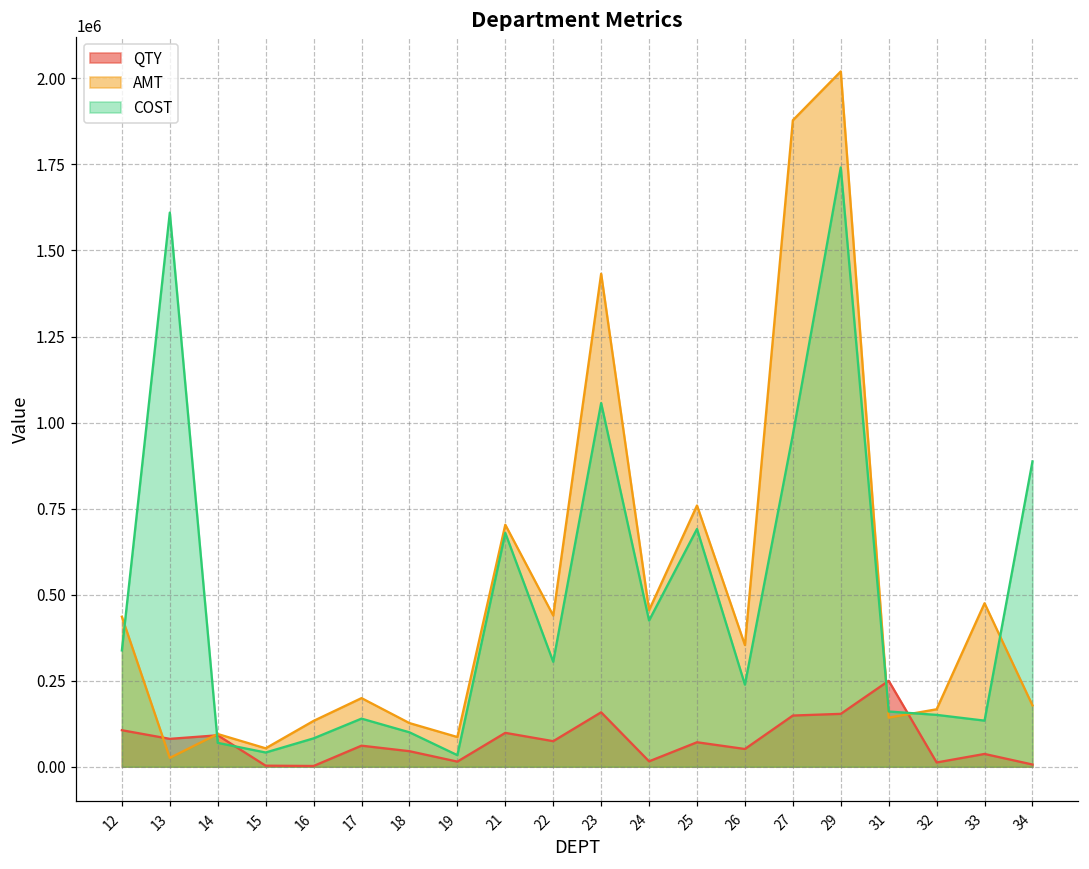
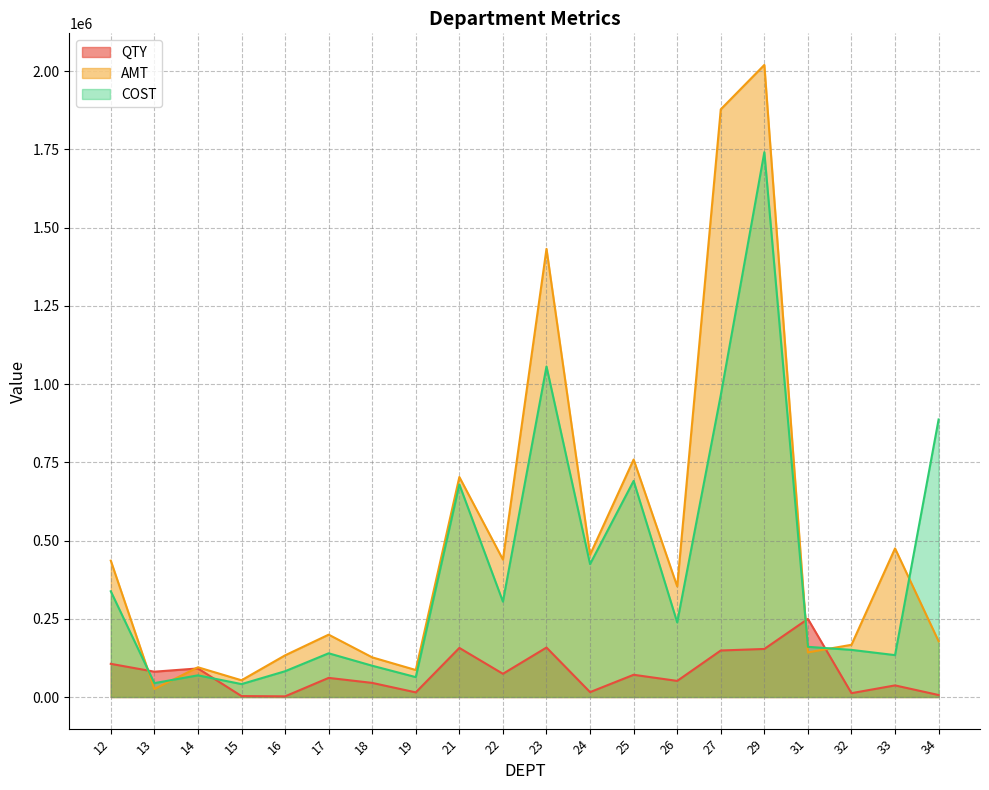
  {
    "QTY": {
      "12": 110000,
      "13": 80000,
      "15": 0,
      "16": 0,
      "17": 60000,
      "18": 50000,
      "19": 10000,
-     "21": 100000,
+     "21": 160000,
      "22": 70000,
      "23": 160000,
      "24": 20000,
      "25": 70000,
      "26": 50000,
      "27": 150000,
      "29": 150000,
      "31": 250000,
      "32": 10000,
      "33": 40000,
      "34": 10000
    },
    "AMT": {
      "12": 440000,
      "13": 30000,
      "15": 50000,
      "16": 130000,
      "17": 200000,
      "18": 130000,
      "19": 90000,
      "21": 700000,
      "22": 440000,
      "23": 1430000,
      "24": 450000,
      "25": 760000,
      "26": 350000,
      "27": 1880000,
      "29": 2020000,
      "31": 140000,
      "32": 170000,
      "33": 480000,
      "34": 180000
    },
    "COST": {
      "12": 340000,
-     "13": 1610000,
+     "13": 40000,
      "14": 70000,
      "15": 40000,
      "16": 80000,
      "17": 140000,
      "18": 100000,
-     "19": 30000,
+     "19": 60000,
      "21": 680000,
      "22": 300000,
      "23": 1060000,
      "24": 420000,
      "25": 690000,
      "26": 240000,
      "27": 960000,
      "29": 1740000,
      "31": 160000,
      "32": 150000,
      "33": 130000,
      "34": 890000
    }
  }
